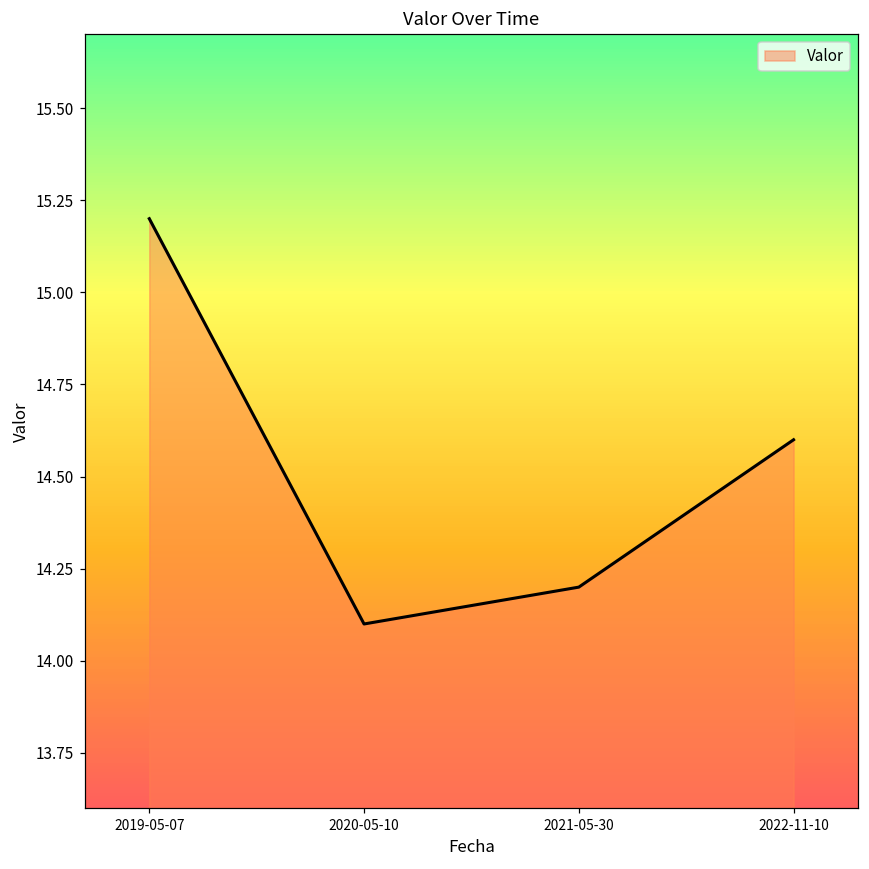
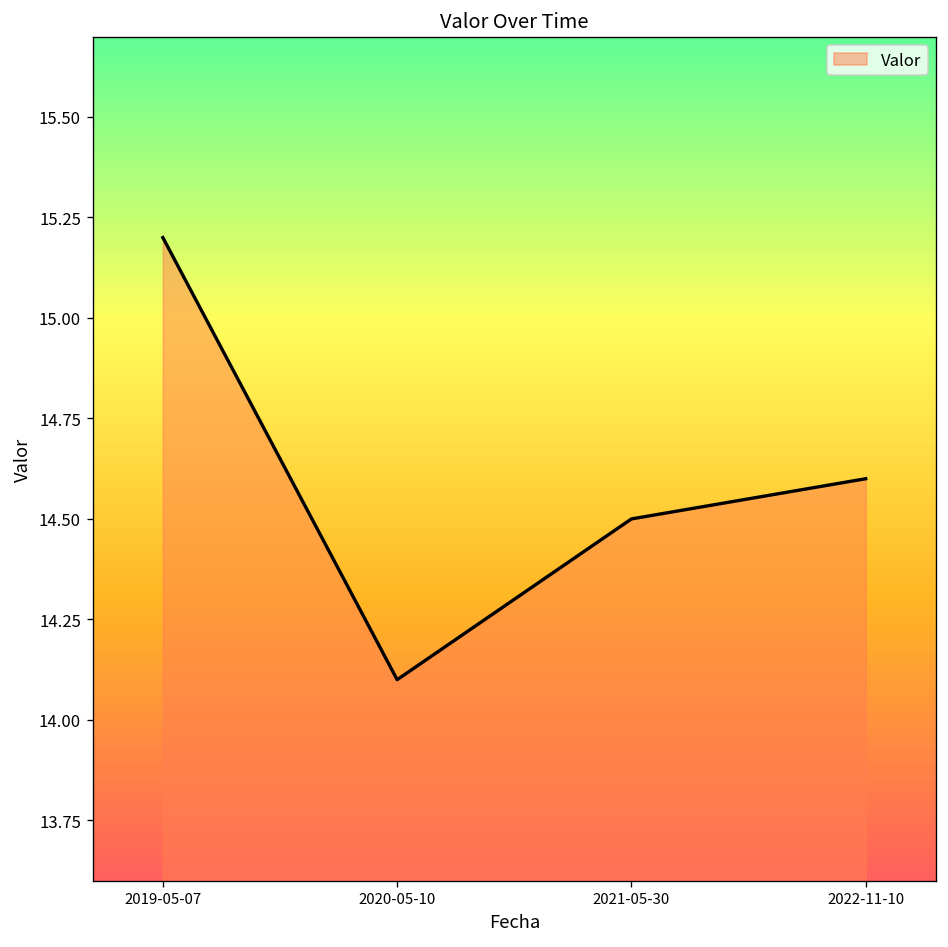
  {
    "2019-05-07": 15.2,
    "2020-05-10": 14.1,
-   "2021-05-30": 14.2,
+   "2021-05-30": 14.5,
    "2022-11-10": 14.6
  }
